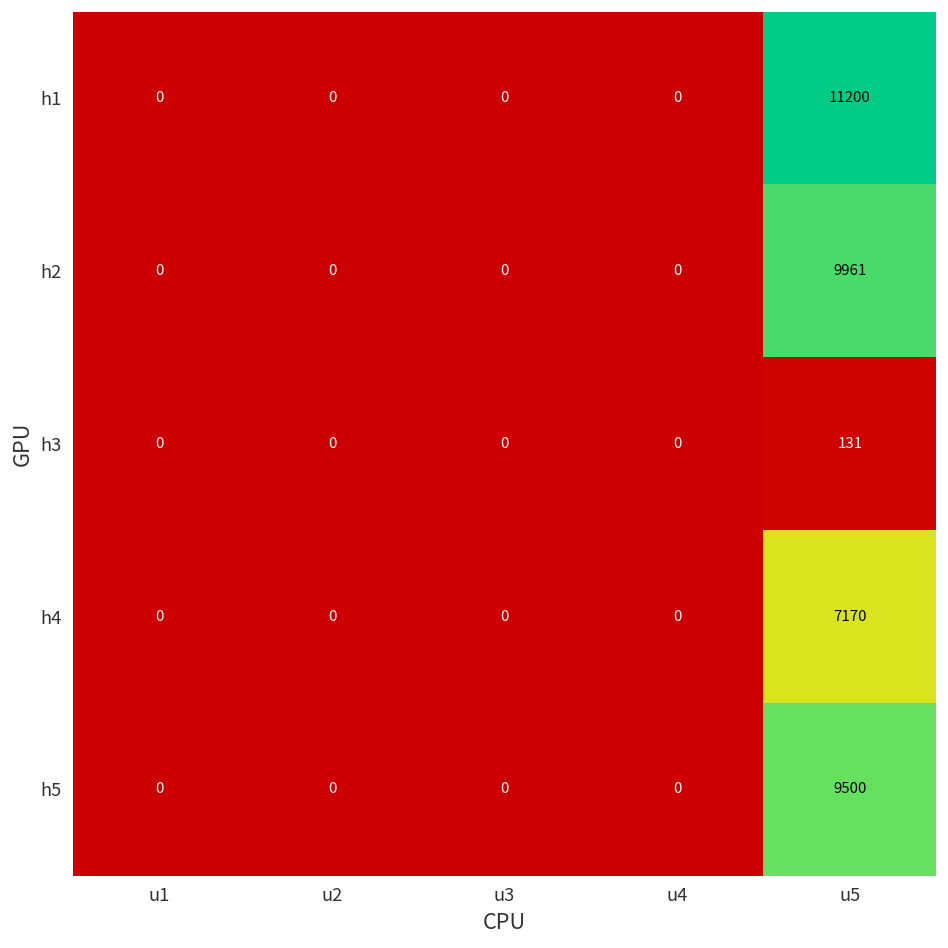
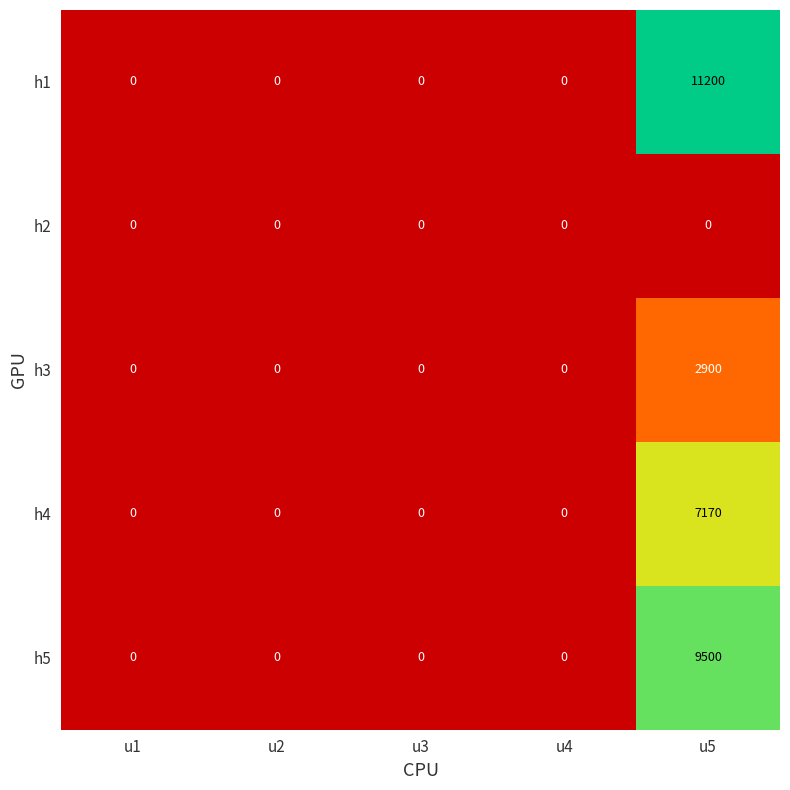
  {
    "h1": {
      "u1": 0,
      "u2": 0,
      "u3": 0,
      "u4": 0,
      "u5": 11200
    },
    "h2": {
      "u1": 0,
      "u2": 0,
      "u3": 0,
      "u4": 0,
-     "u5": 9961
+     "u5": 0
    },
    "h3": {
      "u1": 0,
      "u2": 0,
      "u3": 0,
      "u4": 0,
-     "u5": 131
+     "u5": 2900
    },
    "h4": {
      "u1": 0,
      "u2": 0,
      "u3": 0,
      "u4": 0,
      "u5": 7170
    },
    "h5": {
      "u1": 0,
      "u2": 0,
      "u3": 0,
      "u4": 0,
      "u5": 9500
    }
  }
